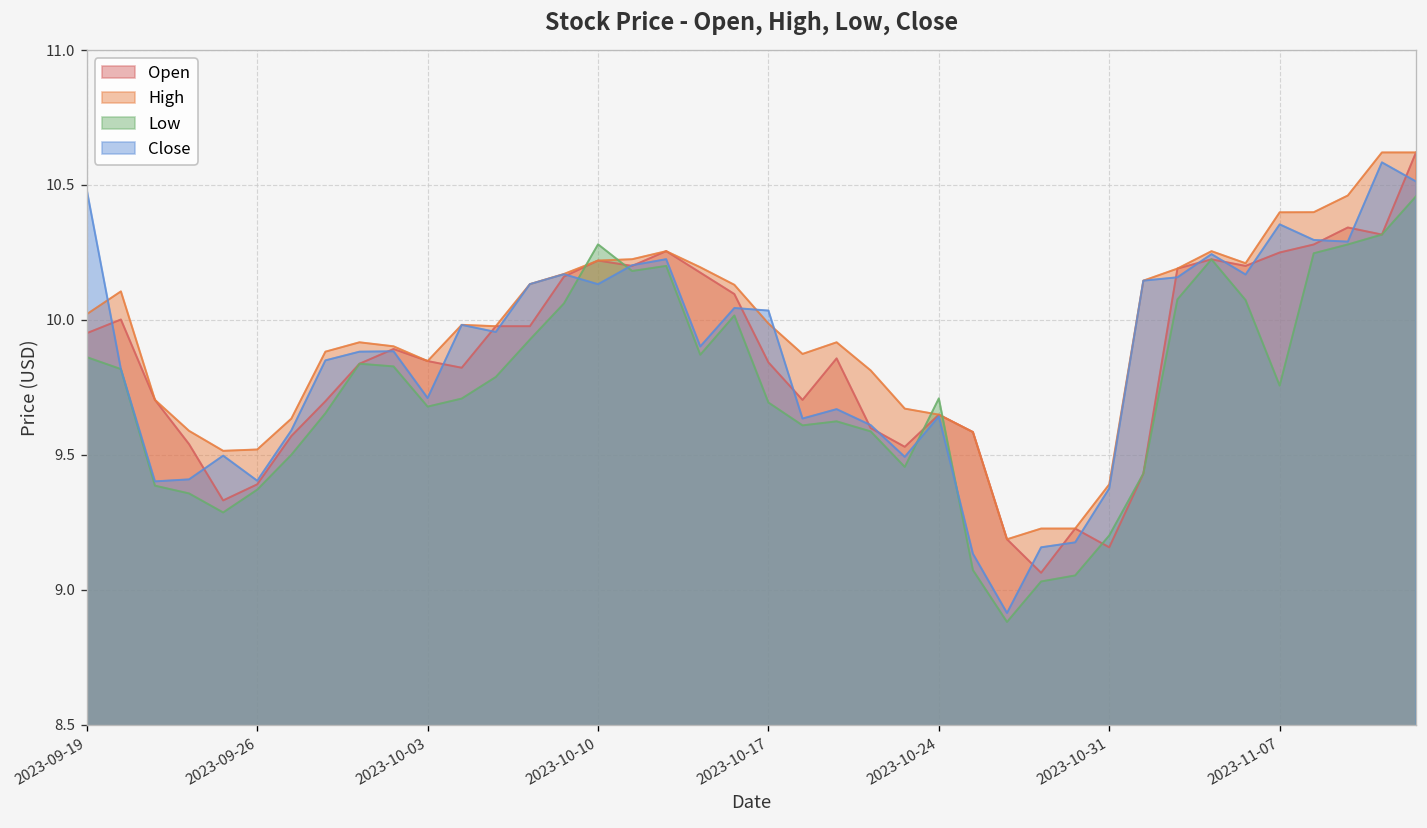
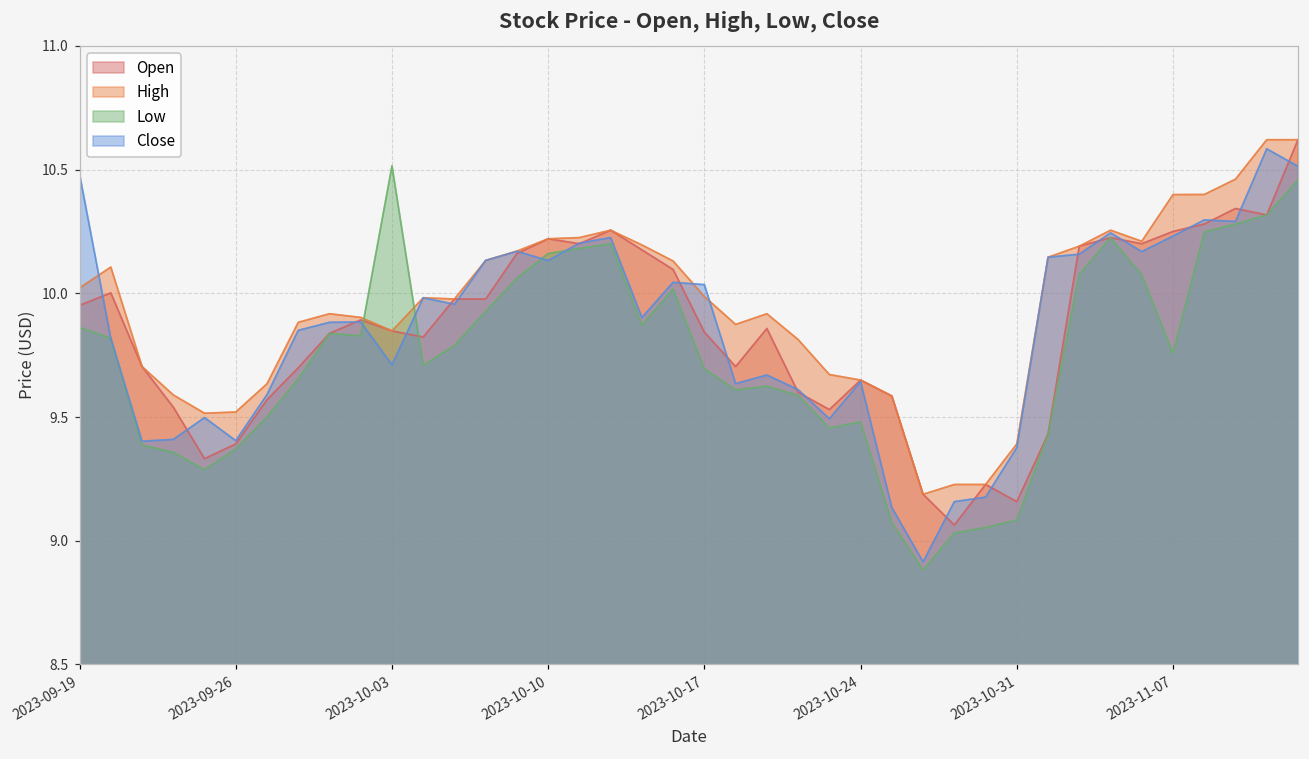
  {
    "Low": {
      "2023-09-19": 9.86,
      "2023-09-26": 9.37,
-     "2023-10-03": 9.68,
-     "2023-10-10": 10.28,
+     "2023-10-03": 10.51,
+     "2023-10-10": 10.16,
      "2023-10-17": 9.69,
-     "2023-10-24": 9.71,
-     "2023-10-31": 9.20,
+     "2023-10-24": 9.48,
+     "2023-10-31": 9.08,
      "2023-11-07": 9.76
    },
    "Close": {
      "2023-09-19": 10.48,
      "2023-09-26": 9.40,
      "2023-10-03": 9.71,
      "2023-10-10": 10.13,
      "2023-10-17": 10.03,
      "2023-10-31": 9.38,
-     "2023-11-07": 10.35
+     "2023-11-07": 10.23
    }
  }
